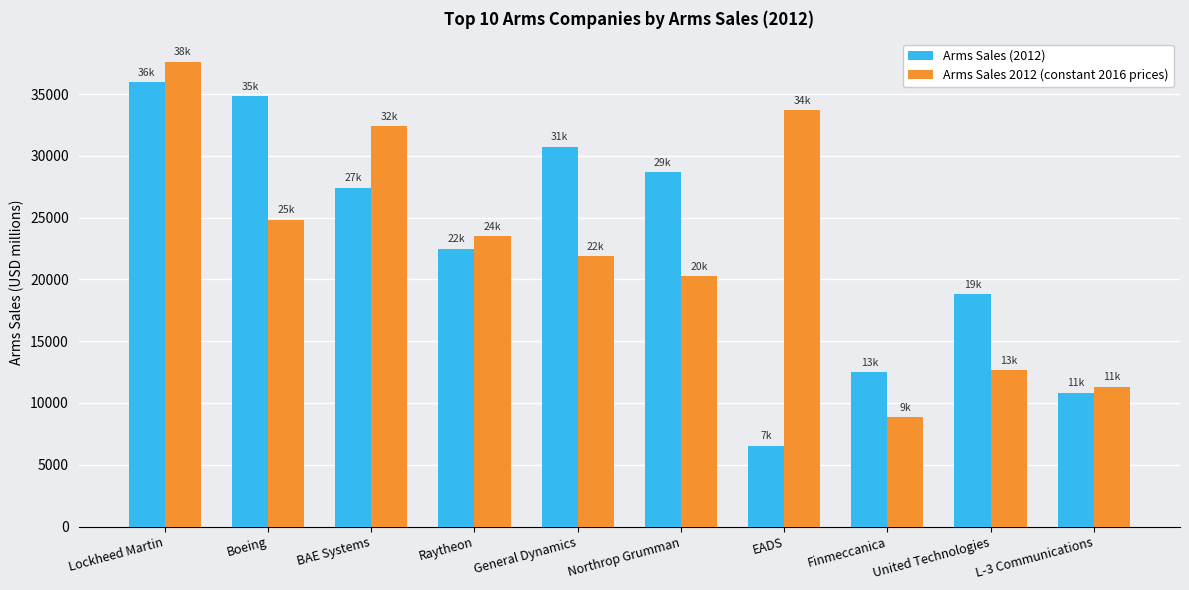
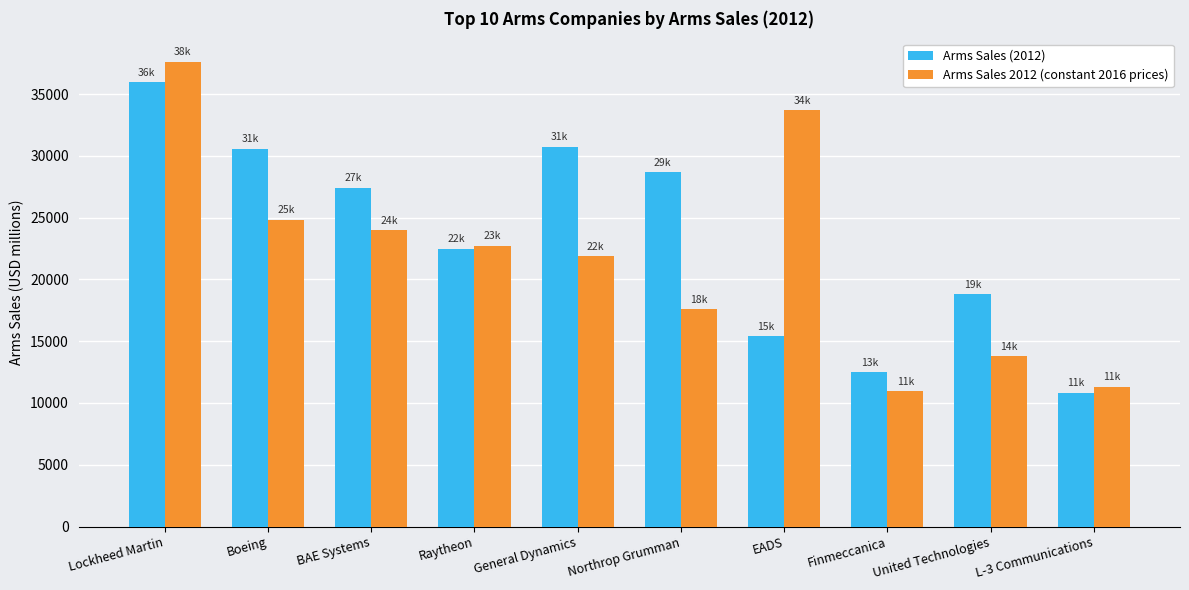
  {
    "Arms Sales (2012)": {
      "Lockheed Martin": "36k",
-     "Boeing": "35k",
+     "Boeing": "31k",
      "BAE Systems": "27k",
      "Raytheon": "22k",
      "General Dynamics": "31k",
      "Northrop Grumman": "29k",
-     "EADS": "7k",
+     "EADS": "15k",
      "Finmeccanica": "13k",
      "United Technologies": "19k",
      "L-3 Communications": "11k"
    },
    "Arms Sales 2012 (constant 2016 prices)": {
      "Lockheed Martin": "38k",
      "Boeing": "25k",
-     "BAE Systems": "32k",
-     "Raytheon": "24k",
+     "BAE Systems": "24k",
+     "Raytheon": "23k",
      "General Dynamics": "22k",
-     "Northrop Grumman": "20k",
+     "Northrop Grumman": "18k",
      "EADS": "34k",
-     "Finmeccanica": "9k",
-     "United Technologies": "13k",
+     "Finmeccanica": "11k",
+     "United Technologies": "14k",
      "L-3 Communications": "11k"
    }
  }
